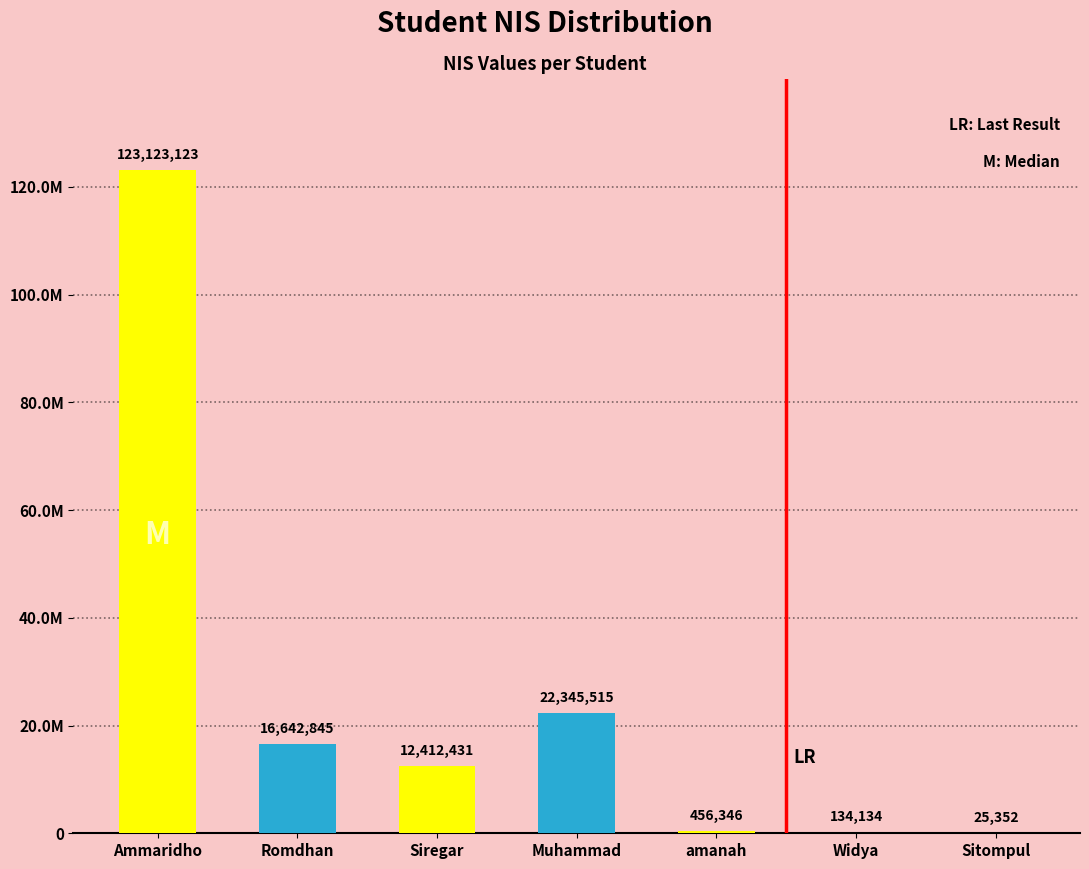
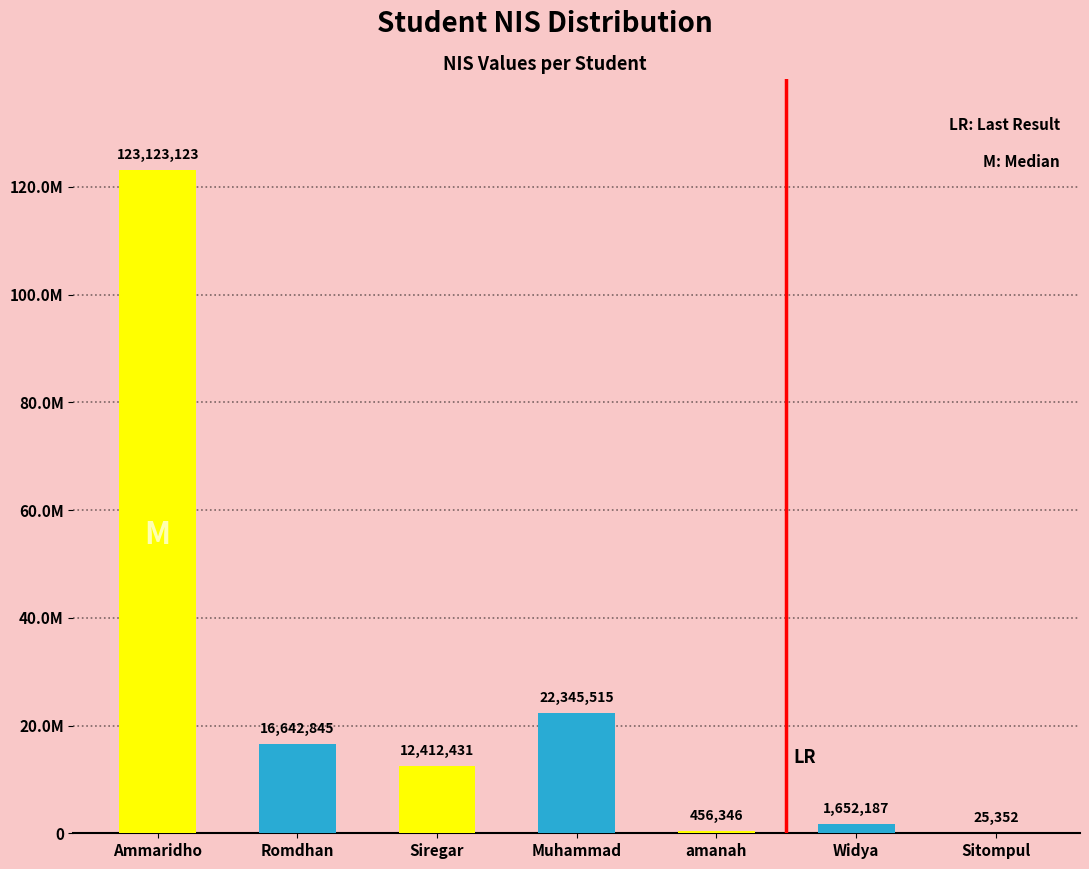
  {
    "Ammaridho": "123,123,123",
    "Romdhan": "16,642,845",
    "Siregar": "12,412,431",
    "Muhammad": "22,345,515",
    "amanah": "456,346",
-   "Widya": "134,134",
+   "Widya": "1,652,187",
    "Sitompul": "25,352"
  }
